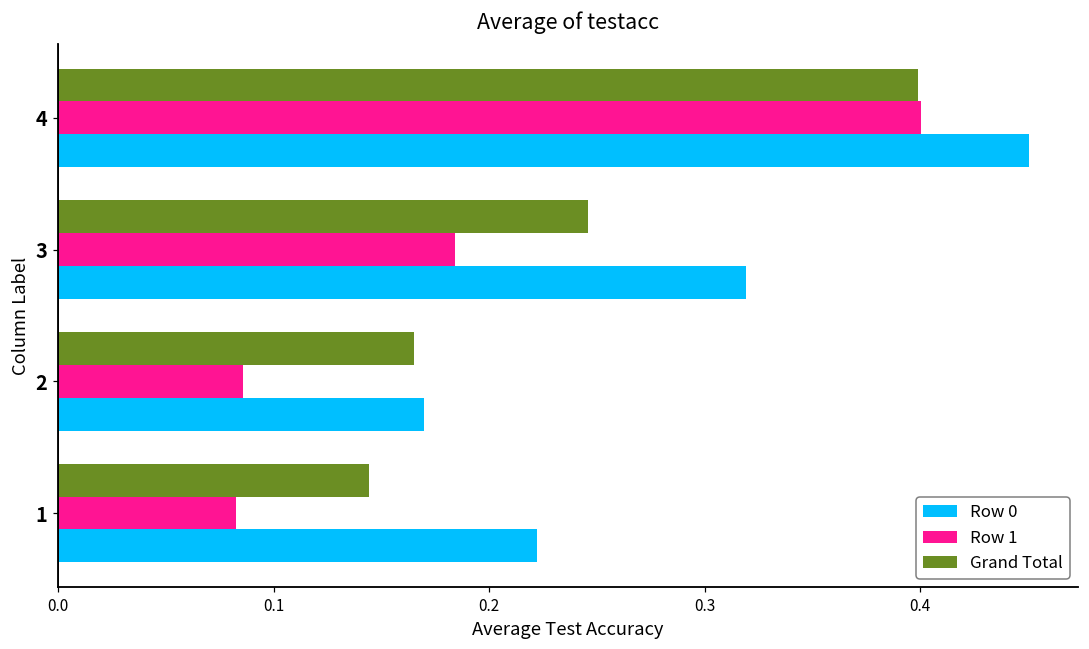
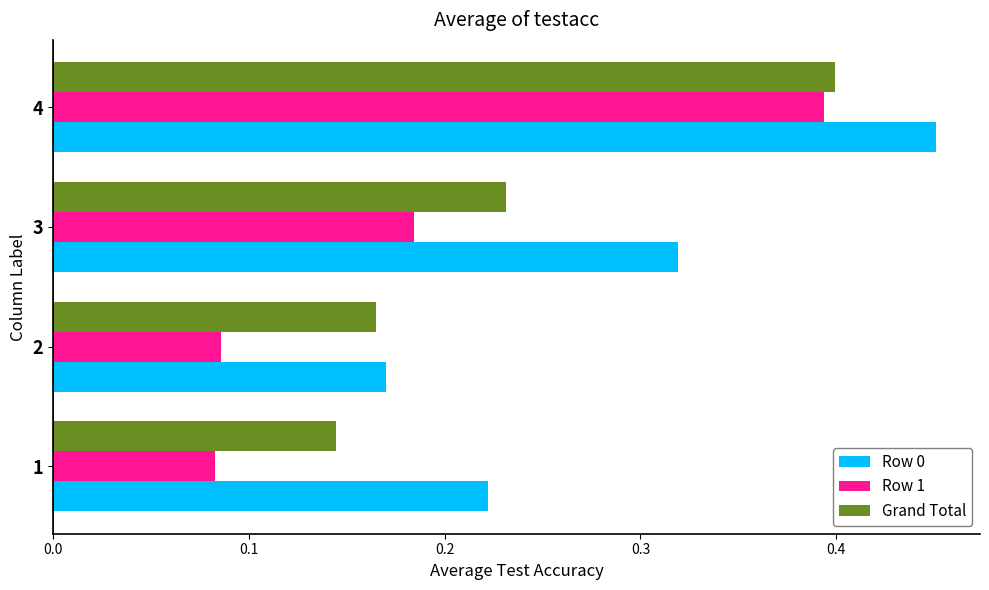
  {
    "Row 0": {
      "4": 0.451,
      "3": 0.319,
      "2": 0.170,
      "1": 0.222
    },
    "Row 1": {
-     "4": 0.401,
+     "4": 0.394,
      "3": 0.184,
      "2": 0.086,
      "1": 0.083
    },
    "Grand Total": {
      "4": 0.399,
-     "3": 0.246,
+     "3": 0.231,
      "2": 0.165,
      "1": 0.144
    }
  }
